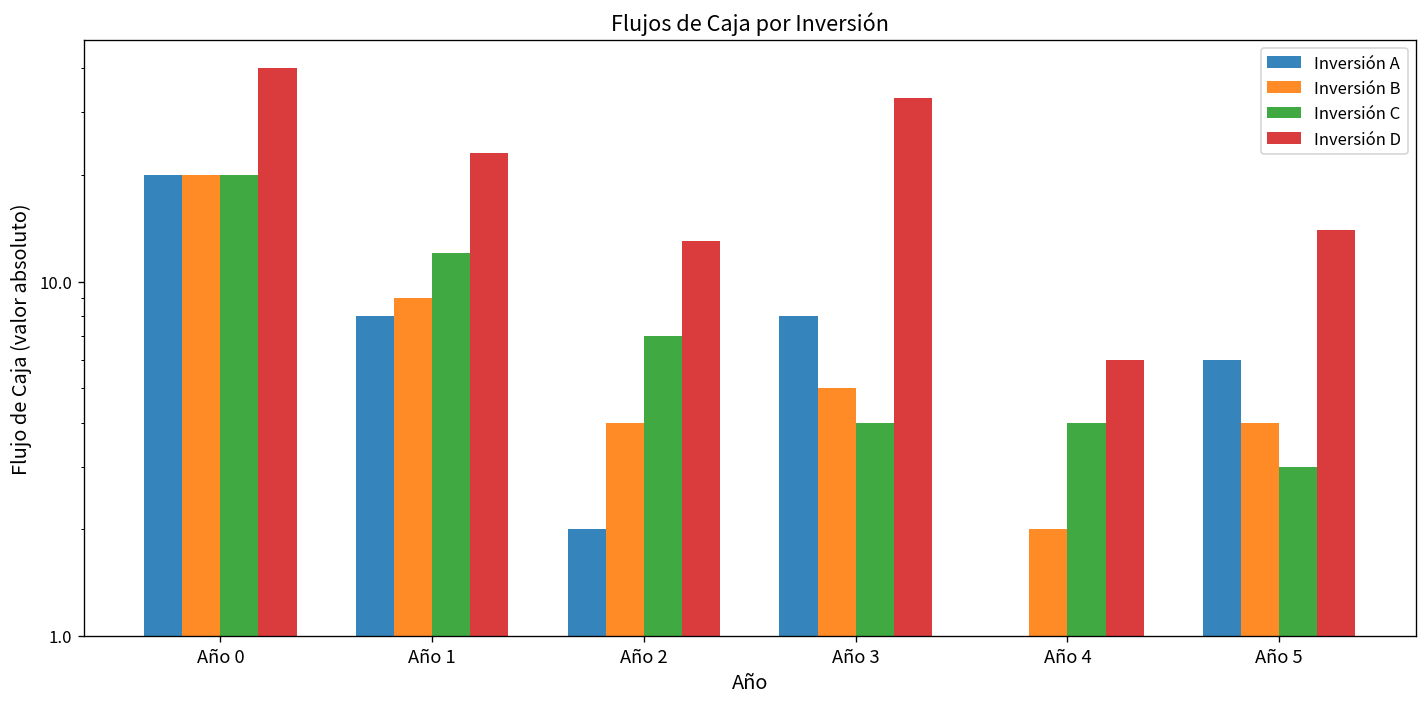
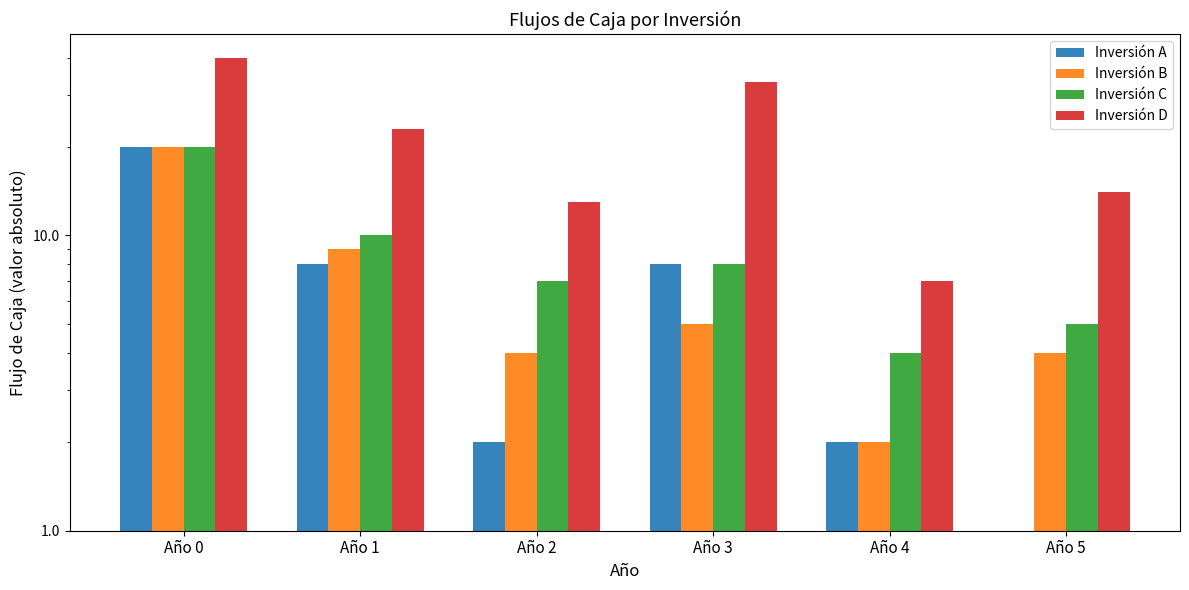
  {
    "Inversión A": {
      "Año 0": 20,
      "Año 1": 8,
      "Año 2": 2,
      "Año 3": 8,
-     "Año 4": 1,
-     "Año 5": 6
+     "Año 4": 2,
+     "Año 5": 1
    },
    "Inversión B": {
      "Año 0": 20,
      "Año 1": 9,
      "Año 2": 4,
      "Año 3": 5,
      "Año 4": 2,
      "Año 5": 4
    },
    "Inversión C": {
      "Año 0": 20,
-     "Año 1": 12,
+     "Año 1": 10,
      "Año 2": 7,
-     "Año 3": 4,
+     "Año 3": 8,
      "Año 4": 4,
-     "Año 5": 3
+     "Año 5": 5
    },
    "Inversión D": {
      "Año 0": 40,
      "Año 1": 23,
      "Año 2": 13,
      "Año 3": 33,
-     "Año 4": 6,
+     "Año 4": 7,
      "Año 5": 14
    }
  }
